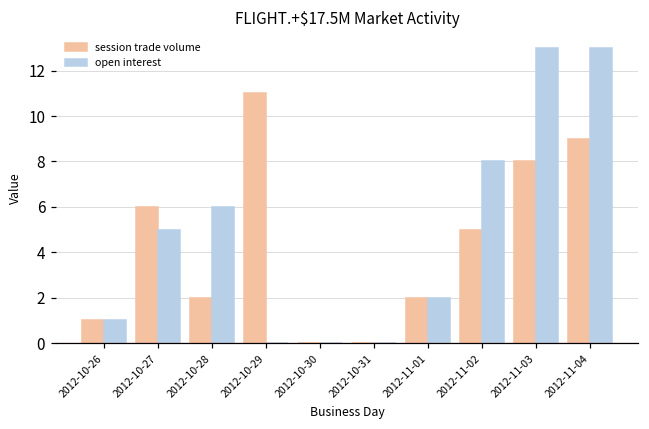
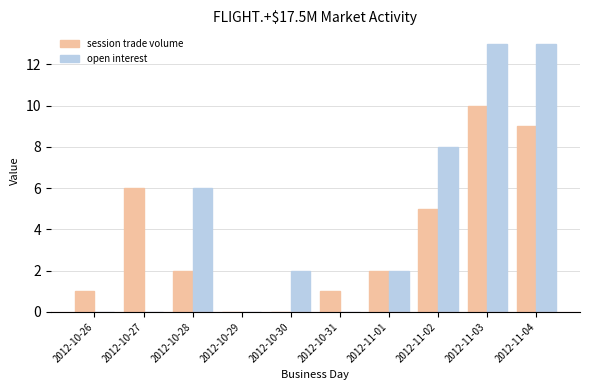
  {
    "session trade volume": {
      "2012-10-26": 1,
      "2012-10-27": 6,
      "2012-10-28": 2,
-     "2012-10-29": 11,
+     "2012-10-29": 0,
      "2012-10-30": 0,
-     "2012-10-31": 0,
+     "2012-10-31": 1,
      "2012-11-01": 2,
      "2012-11-02": 5,
-     "2012-11-03": 8,
+     "2012-11-03": 10,
      "2012-11-04": 9
    },
    "open interest": {
-     "2012-10-26": 1,
-     "2012-10-27": 5,
+     "2012-10-26": 0,
+     "2012-10-27": 0,
      "2012-10-28": 6,
      "2012-10-29": 0,
-     "2012-10-30": 0,
+     "2012-10-30": 2,
      "2012-10-31": 0,
      "2012-11-01": 2,
      "2012-11-02": 8,
      "2012-11-03": 13,
      "2012-11-04": 13
    }
  }
